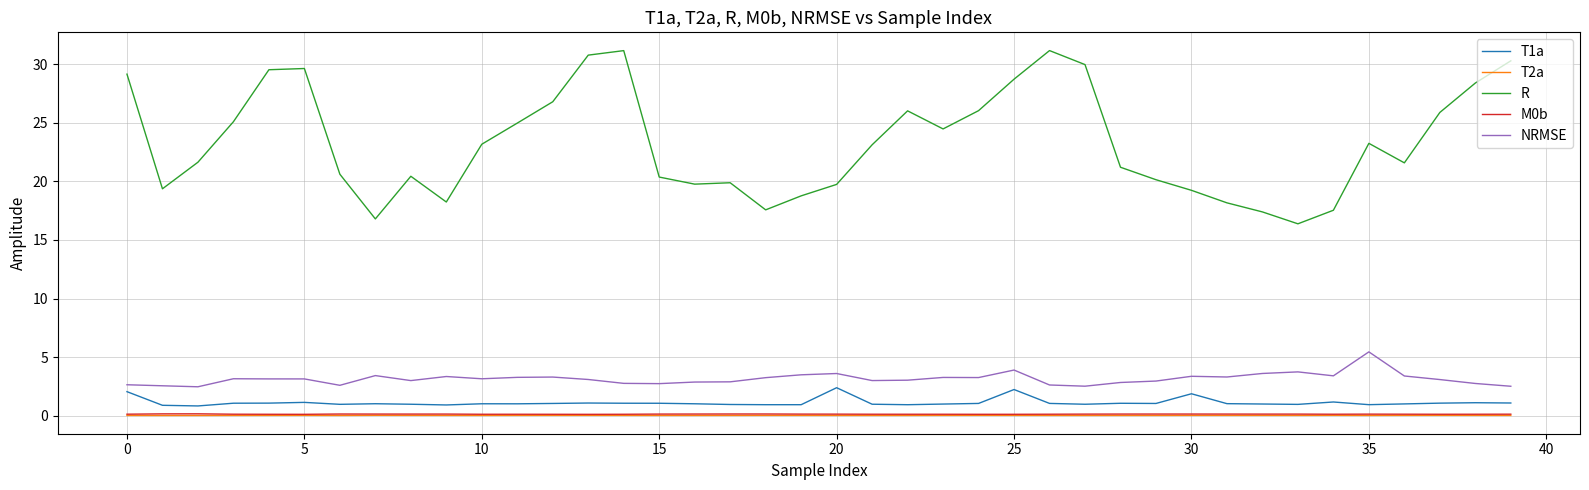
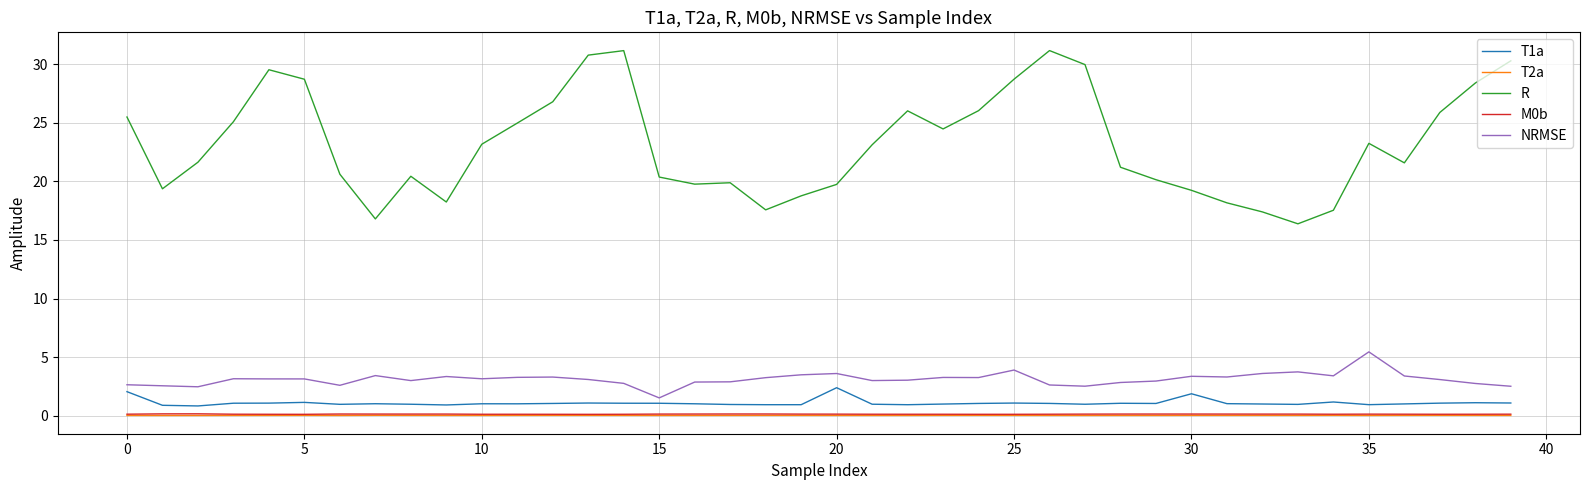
  {
    "T1a": {
      "0": 2.1,
      "5": 1.1,
      "10": 1.0,
      "15": 1.1,
      "20": 2.4,
-     "25": 2.2,
+     "25": 1.1,
      "30": 1.9,
      "35": 1.0
    },
    "R": {
-     "0": 29.1,
-     "5": 29.6,
+     "0": 25.5,
+     "5": 28.7,
      "10": 23.2,
      "15": 20.4,
      "20": 19.7,
      "25": 28.7,
      "30": 19.2,
      "35": 23.2
    },
    "NRMSE": {
      "0": 2.6,
      "5": 3.1,
      "10": 3.2,
-     "15": 2.7,
+     "15": 1.5,
      "20": 3.6,
      "25": 3.9,
      "30": 3.4,
      "35": 5.5
    }
  }
